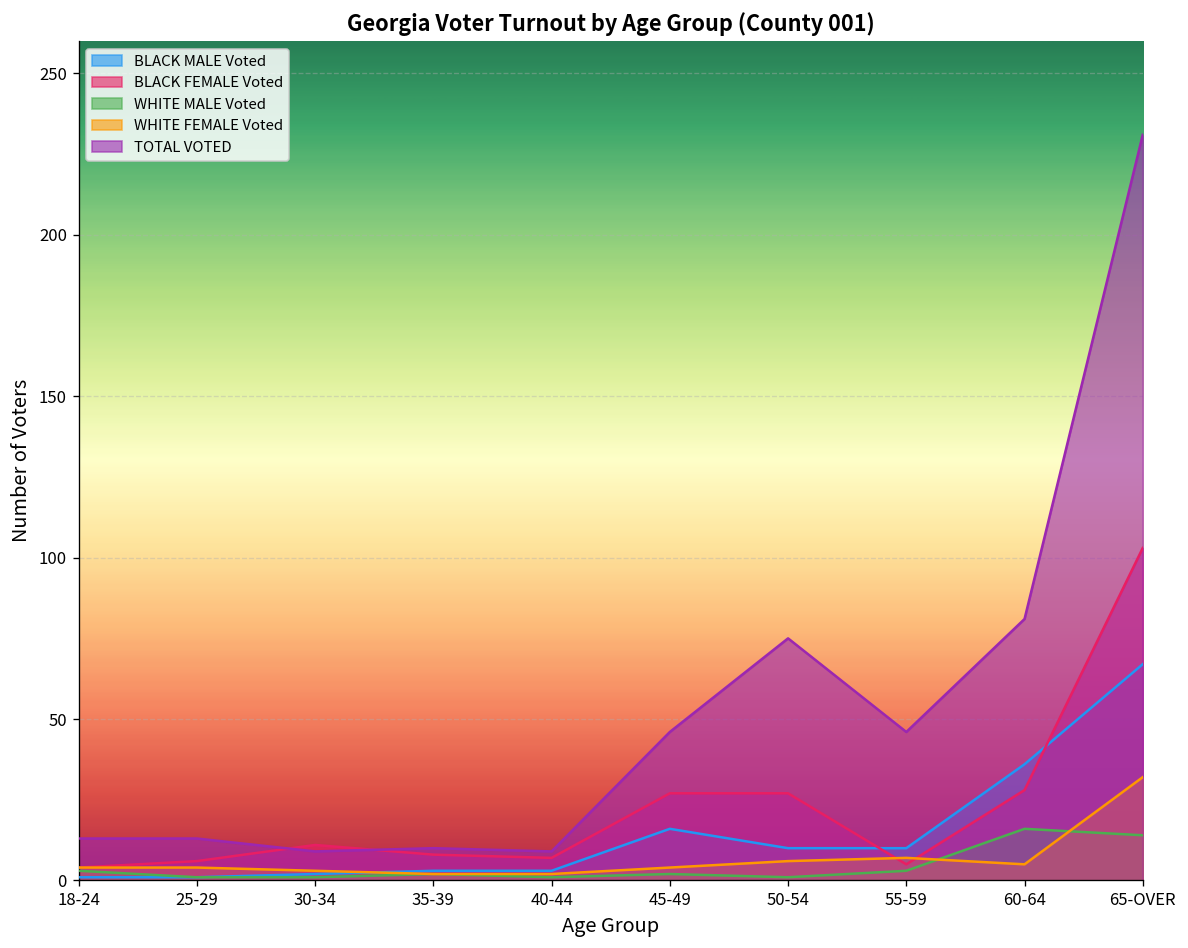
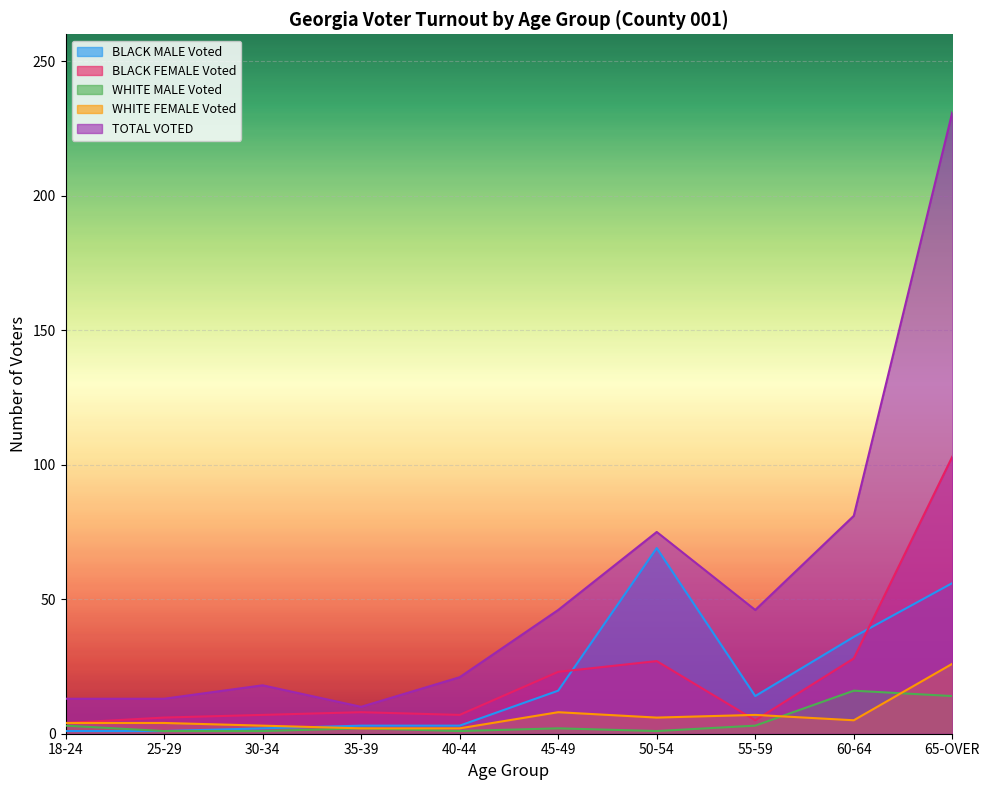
  {
    "BLACK MALE Voted": {
      "18-24": 1,
      "30-34": 2,
      "35-39": 3,
      "40-44": 3,
      "45-49": 16,
-     "50-54": 10,
-     "55-59": 10,
+     "50-54": 69,
+     "55-59": 14,
      "60-64": 36,
-     "65-OVER": 67
+     "65-OVER": 56
    },
    "BLACK FEMALE Voted": {
      "25-29": 6,
-     "30-34": 11,
+     "30-34": 7,
      "35-39": 8,
      "40-44": 7,
-     "45-49": 27,
+     "45-49": 23,
      "50-54": 27,
      "55-59": 5,
      "60-64": 28,
      "65-OVER": 103
    },
    "WHITE MALE Voted": {
      "18-24": 3,
      "30-34": 1,
      "40-44": 1,
      "45-49": 2,
      "50-54": 1,
      "55-59": 3,
      "60-64": 16,
      "65-OVER": 14
    },
    "WHITE FEMALE Voted": {
      "25-29": 4,
      "30-34": 3,
      "40-44": 2,
-     "45-49": 4,
+     "45-49": 8,
      "50-54": 6,
      "55-59": 7,
      "60-64": 5,
-     "65-OVER": 32
+     "65-OVER": 26
    },
    "TOTAL VOTED": {
      "18-24": 13,
      "25-29": 13,
-     "30-34": 9,
+     "30-34": 18,
      "35-39": 10,
-     "40-44": 9,
+     "40-44": 21,
      "45-49": 46,
      "50-54": 75,
      "55-59": 46,
      "60-64": 81,
      "65-OVER": 231
    }
  }
